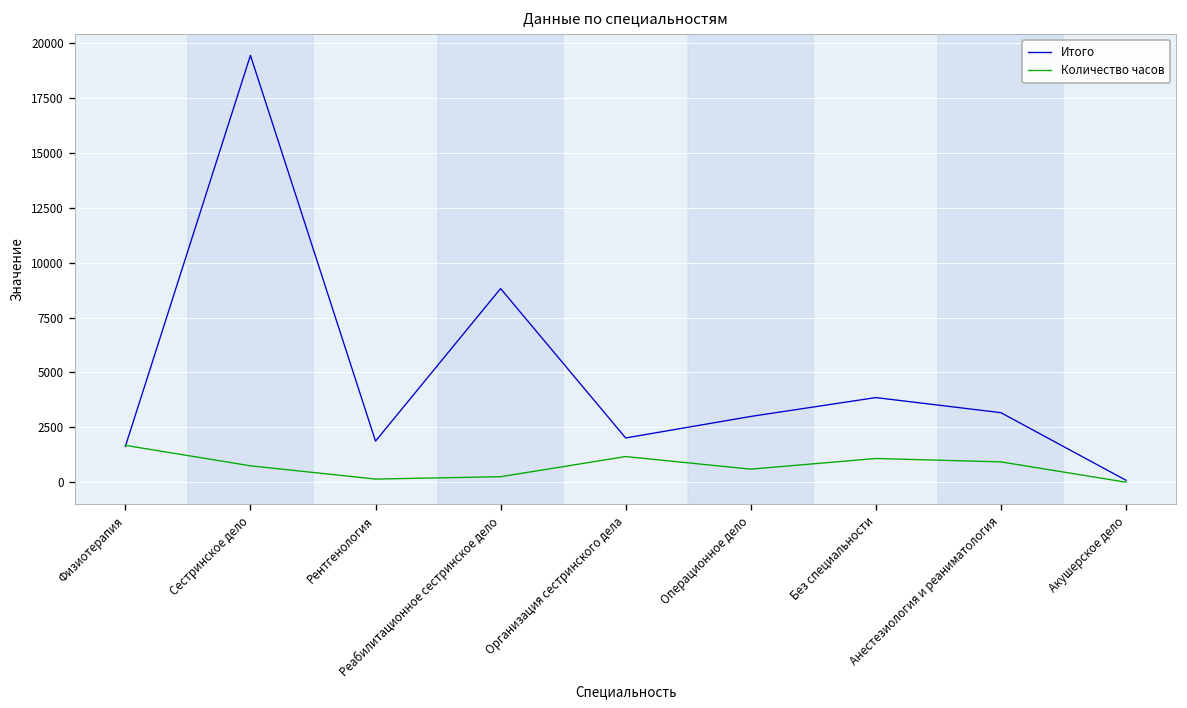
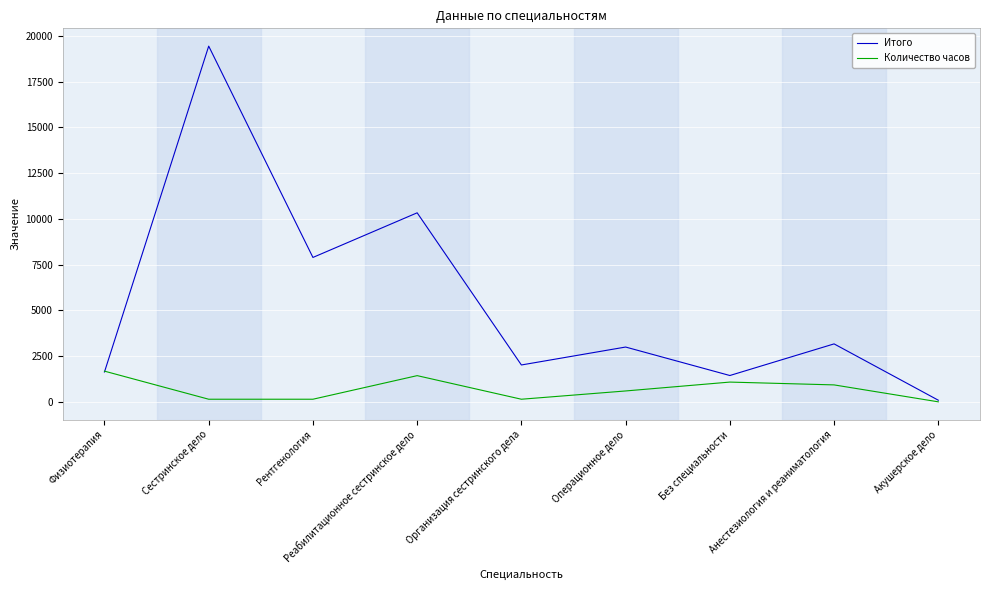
  {
    "Итого": {
      "Сестринское дело": 19400,
-     "Рентгенология": 1900,
-     "Реабилитационное сестринское дело": 8800,
+     "Рентгенология": 7900,
+     "Реабилитационное сестринское дело": 10300,
      "Организация сестринского дела": 2000,
      "Операционное дело": 3000,
-     "Без специальности": 3900,
+     "Без специальности": 1400,
      "Анестезиология и реаниматология": 3200
    },
    "Количество часов": {
-     "Сестринское дело": 700,
+     "Сестринское дело": 100,
      "Рентгенология": 100,
-     "Реабилитационное сестринское дело": 300,
-     "Организация сестринского дела": 1200,
+     "Реабилитационное сестринское дело": 1400,
+     "Организация сестринского дела": 100,
      "Операционное дело": 600,
      "Без специальности": 1100,
      "Анестезиология и реаниматология": 900
    }
  }
